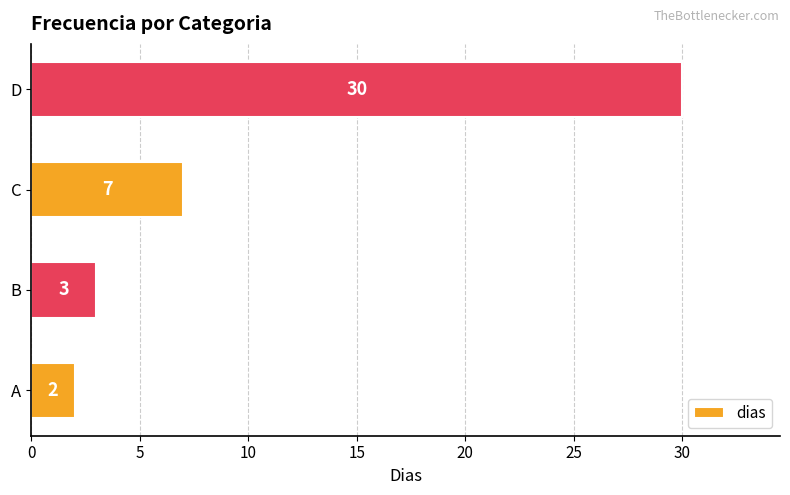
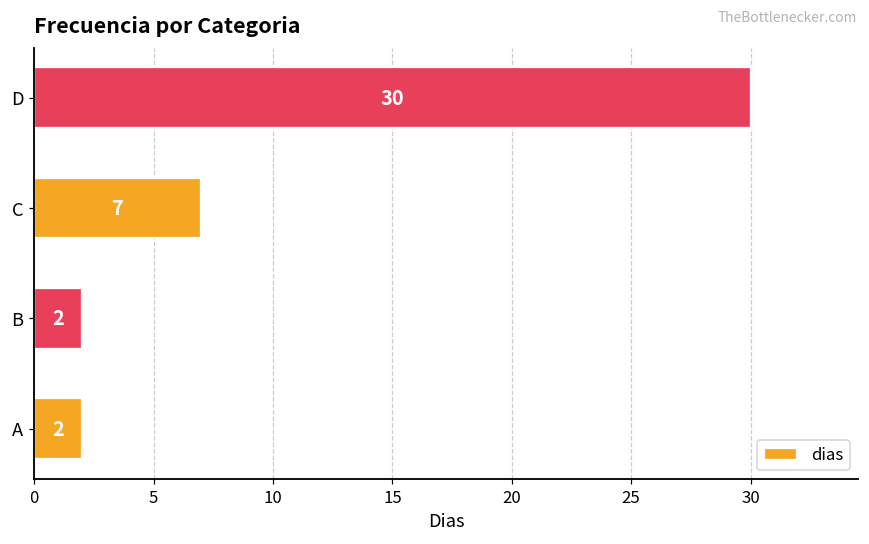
  {
    "D": 30,
    "C": 7,
-   "B": 3,
+   "B": 2,
    "A": 2
  }
